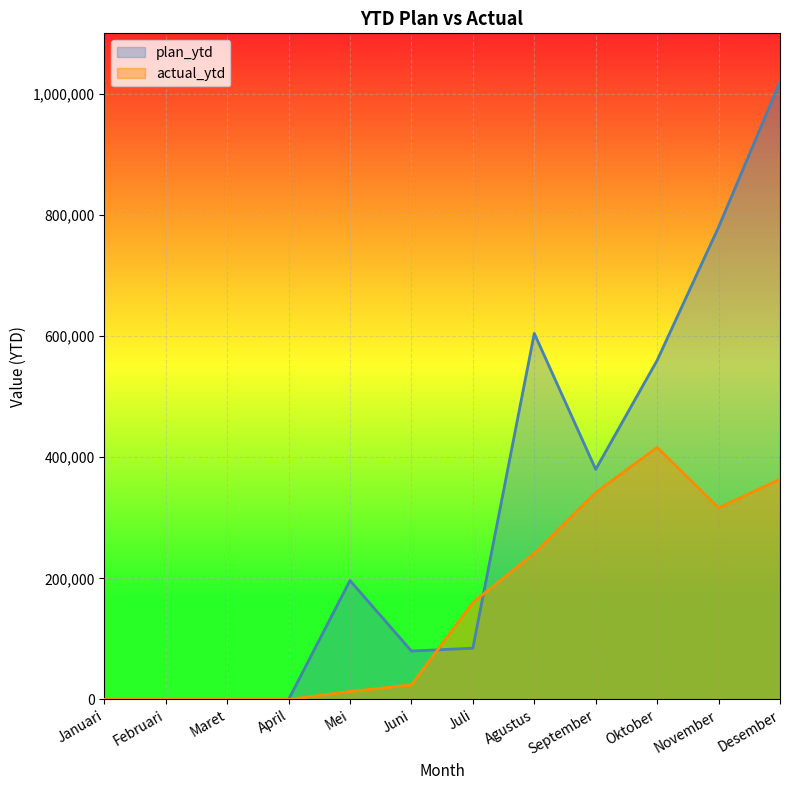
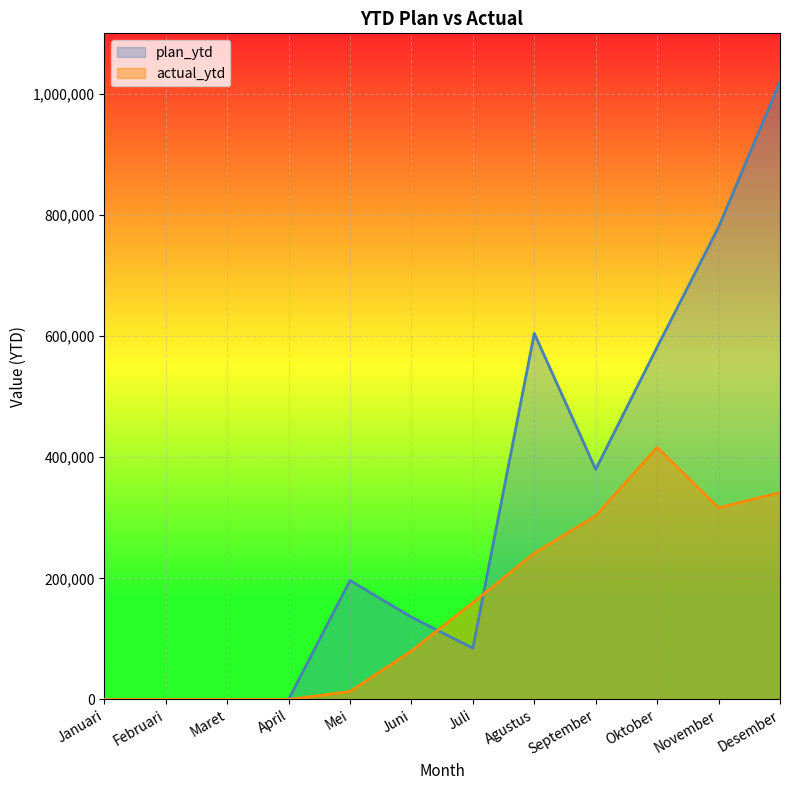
  {
    "plan_ytd": {
      "Mei": "200,000",
-     "Juni": "80,000",
+     "Juni": "140,000",
      "Juli": "80,000",
      "Agustus": "600,000",
      "September": "380,000",
-     "Oktober": "560,000",
+     "Oktober": "580,000",
      "November": "780,000",
      "Desember": "1,020,000"
    },
    "actual_ytd": {
      "Mei": "10,000",
-     "Juni": "20,000",
+     "Juni": "80,000",
      "Juli": "160,000",
      "Agustus": "240,000",
-     "September": "340,000",
+     "September": "300,000",
      "Oktober": "420,000",
      "November": "320,000",
-     "Desember": "360,000"
+     "Desember": "340,000"
    }
  }
